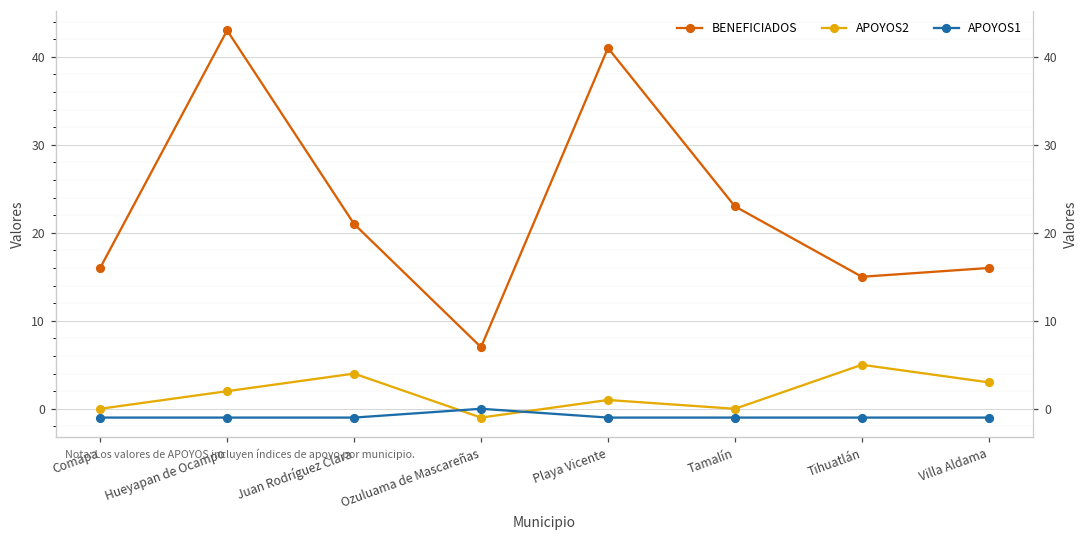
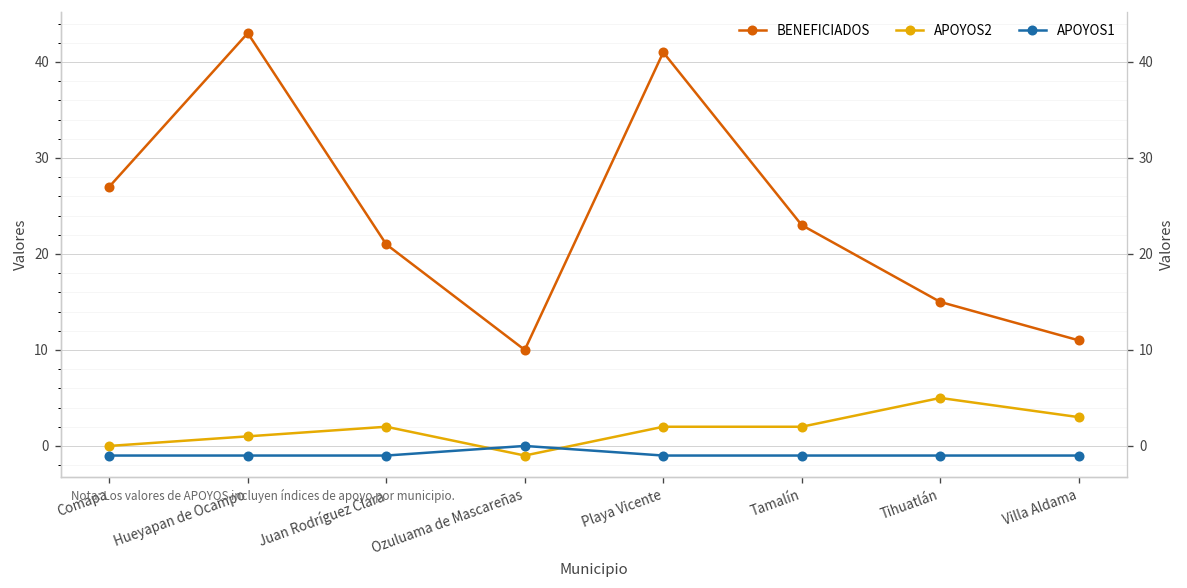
  {
    "BENEFICIADOS": {
-     "Comapa": 16,
+     "Comapa": 27,
      "Hueyapan de Ocampo": 43,
      "Juan Rodríguez Clara": 21,
-     "Ozuluama de Mascareñas": 7,
+     "Ozuluama de Mascareñas": 10,
      "Playa Vicente": 41,
      "Tamalín": 23,
      "Tihuatlán": 15,
-     "Villa Aldama": 16
+     "Villa Aldama": 11
    },
    "APOYOS2": {
      "Comapa": 0,
-     "Hueyapan de Ocampo": 2,
-     "Juan Rodríguez Clara": 4,
+     "Hueyapan de Ocampo": 1,
+     "Juan Rodríguez Clara": 2,
      "Ozuluama de Mascareñas": -1,
-     "Playa Vicente": 1,
-     "Tamalín": 0,
+     "Playa Vicente": 2,
+     "Tamalín": 2,
      "Tihuatlán": 5,
      "Villa Aldama": 3
    },
    "APOYOS1": {
      "Comapa": -1,
      "Hueyapan de Ocampo": -1,
      "Juan Rodríguez Clara": -1,
      "Ozuluama de Mascareñas": 0,
      "Playa Vicente": -1,
      "Tamalín": -1,
      "Tihuatlán": -1,
      "Villa Aldama": -1
    }
  }
